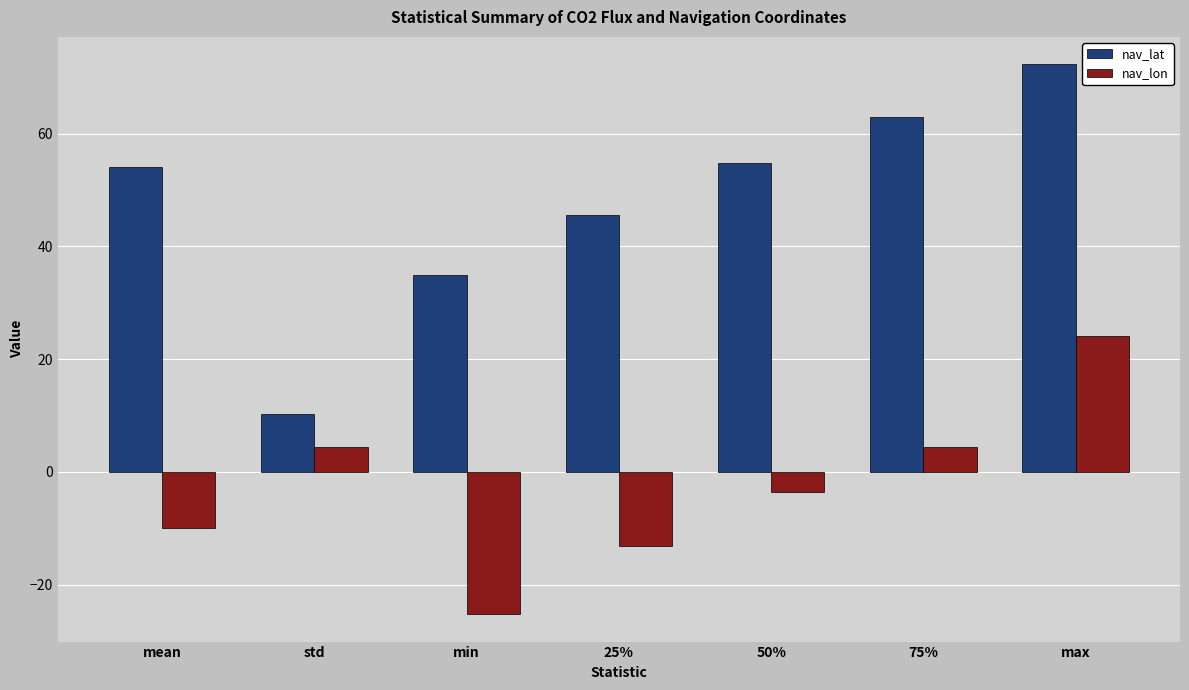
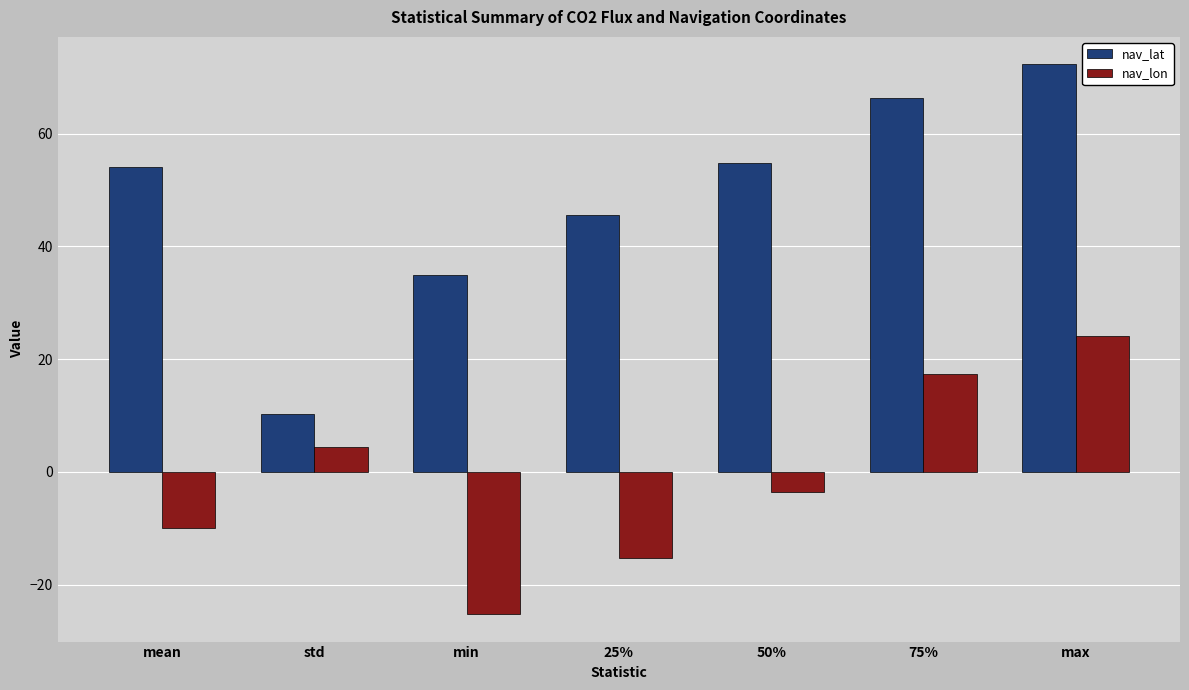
  {
    "nav_lat": {
      "mean": 54,
      "std": 10,
      "min": 35,
      "25%": 46,
      "50%": 55,
-     "75%": 63,
+     "75%": 66,
      "max": 72
    },
    "nav_lon": {
      "mean": -10,
      "std": 4,
      "min": -25,
-     "25%": -13,
+     "25%": -15,
      "50%": -4,
-     "75%": 4,
+     "75%": 17,
      "max": 24
    }
  }
